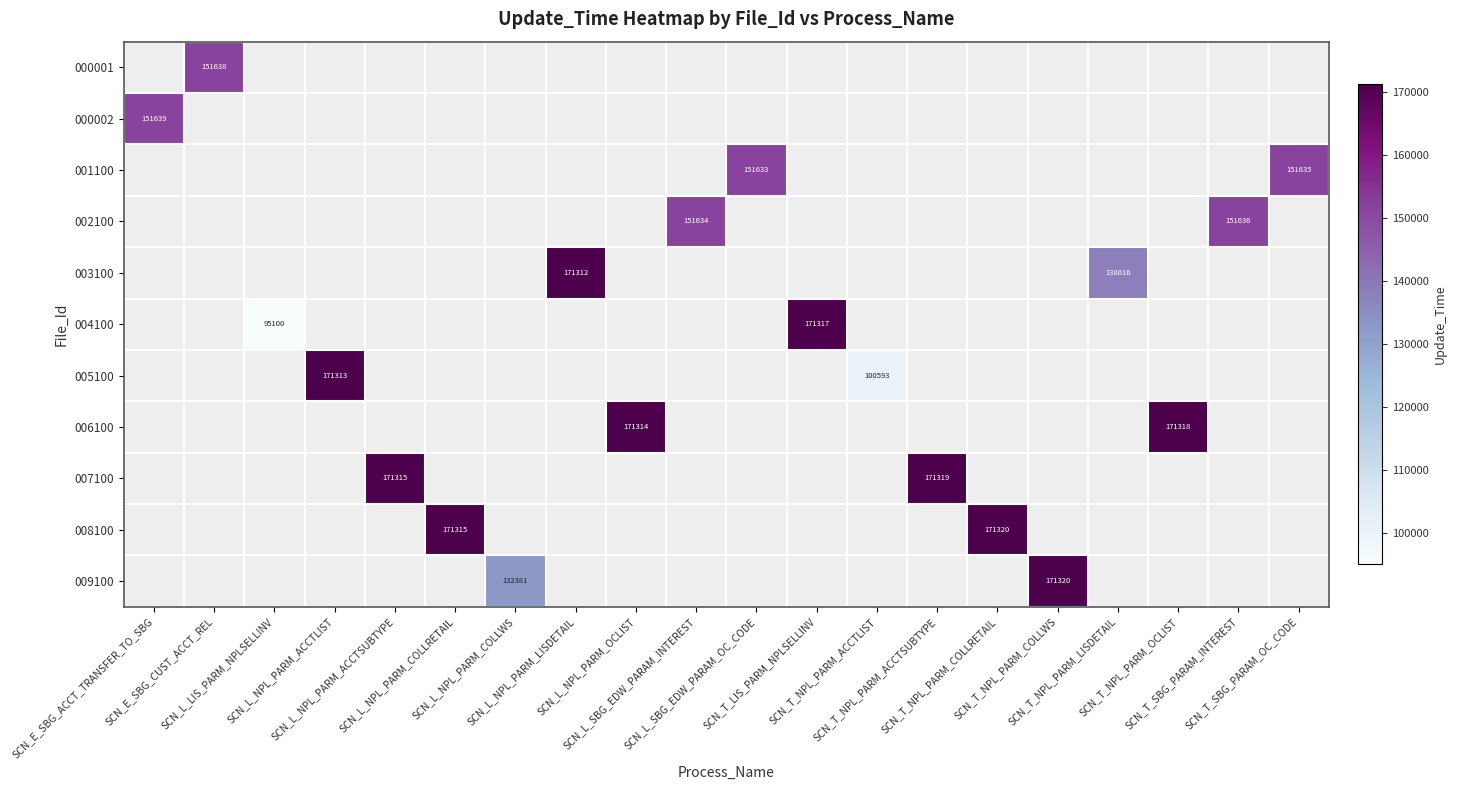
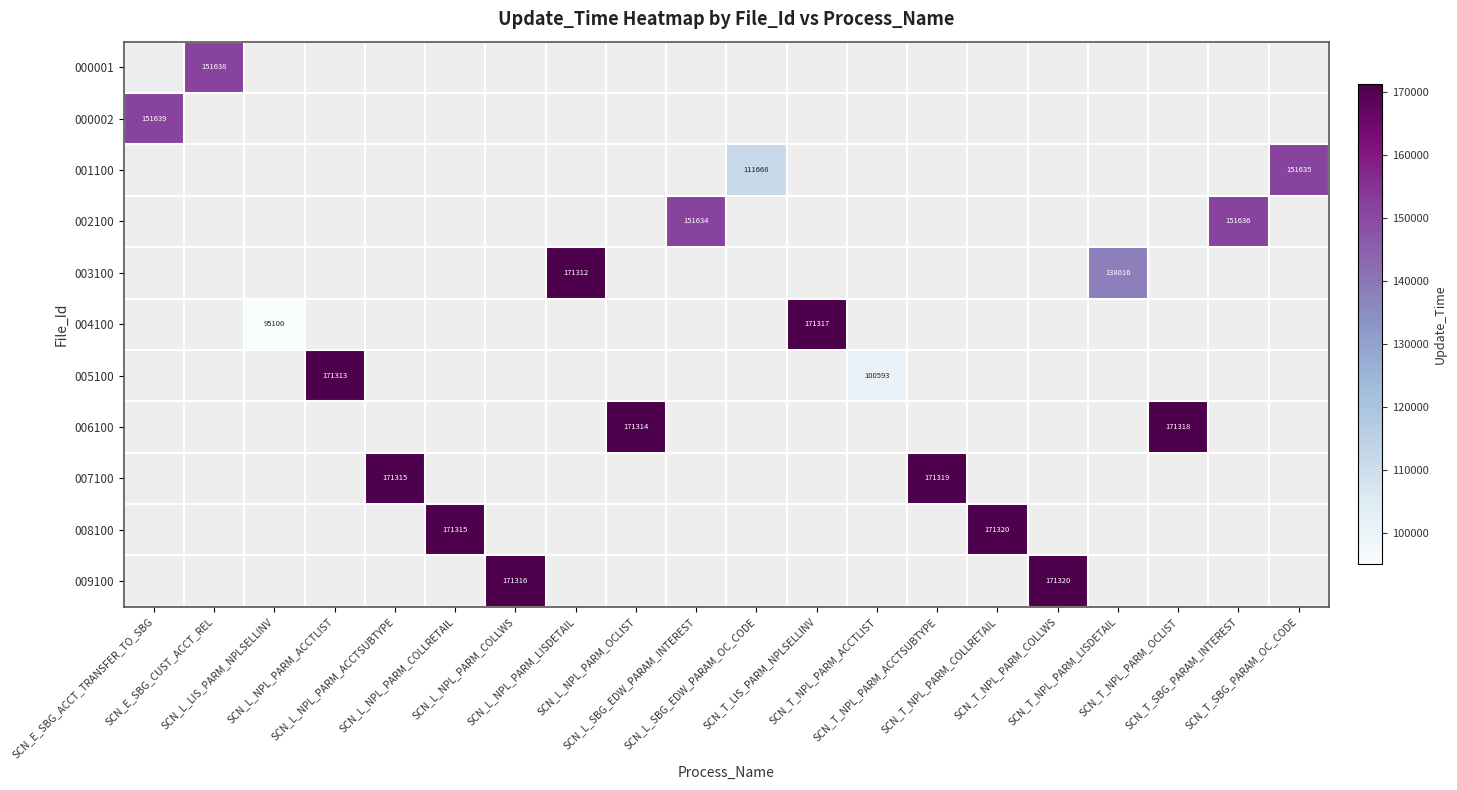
  {
    "000001": {
      "SCN_E_SBG_CUST_ACCT_REL": 151638
    },
    "000002": {
      "SCN_E_SBG_ACCT_TRANSFER_TO_SBG": 151639
    },
    "001100": {
-     "SCN_L_SBG_EDW_PARAM_OC_CODE": 151633,
+     "SCN_L_SBG_EDW_PARAM_OC_CODE": 111668,
      "SCN_T_SBG_PARAM_OC_CODE": 151635
    },
    "002100": {
      "SCN_L_SBG_EDW_PARAM_INTEREST": 151634,
      "SCN_T_SBG_PARAM_INTEREST": 151636
    },
    "003100": {
      "SCN_L_NPL_PARM_LISDETAIL": 171312,
      "SCN_T_NPL_PARM_LISDETAIL": 138016
    },
    "004100": {
      "SCN_L_LIS_PARM_NPLSELLINV": 95100,
      "SCN_T_LIS_PARM_NPLSELLINV": 171317
    },
    "005100": {
      "SCN_L_NPL_PARM_ACCTLIST": 171313,
      "SCN_T_NPL_PARM_ACCTLIST": 100593
    },
    "006100": {
      "SCN_L_NPL_PARM_OCLIST": 171314,
      "SCN_T_NPL_PARM_OCLIST": 171318
    },
    "007100": {
      "SCN_L_NPL_PARM_ACCTSUBTYPE": 171315,
      "SCN_T_NPL_PARM_ACCTSUBTYPE": 171319
    },
    "008100": {
      "SCN_L_NPL_PARM_COLLRETAIL": 171315,
      "SCN_T_NPL_PARM_COLLRETAIL": 171320
    },
    "009100": {
-     "SCN_L_NPL_PARM_COLLWS": 132381,
+     "SCN_L_NPL_PARM_COLLWS": 171316,
      "SCN_T_NPL_PARM_COLLWS": 171320
    }
  }
